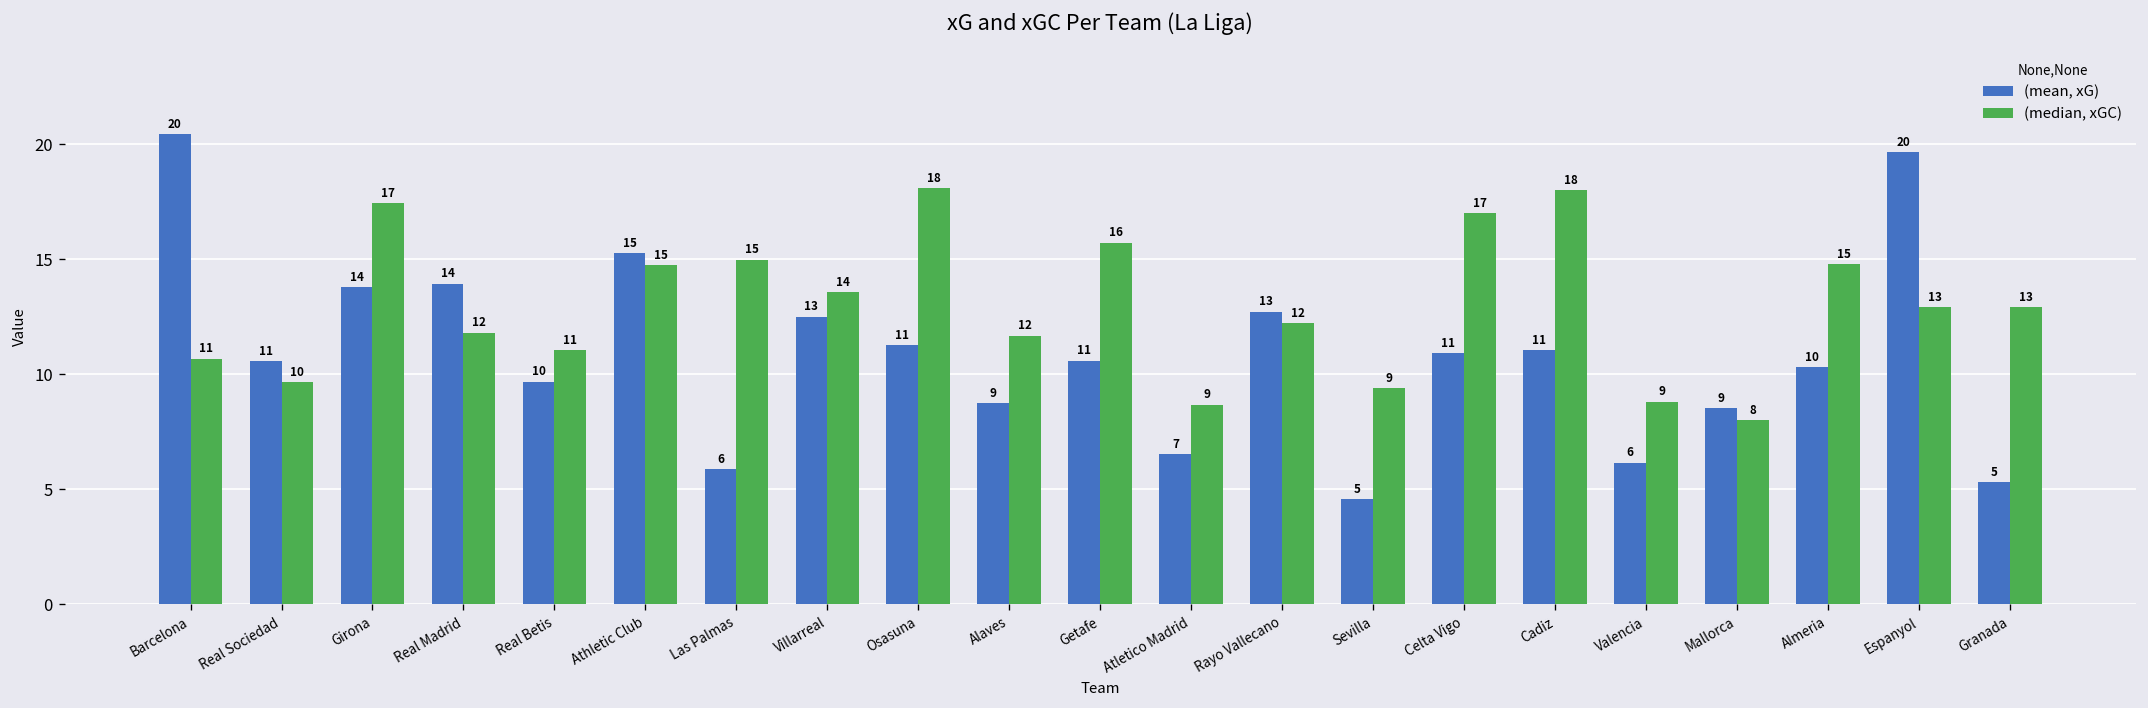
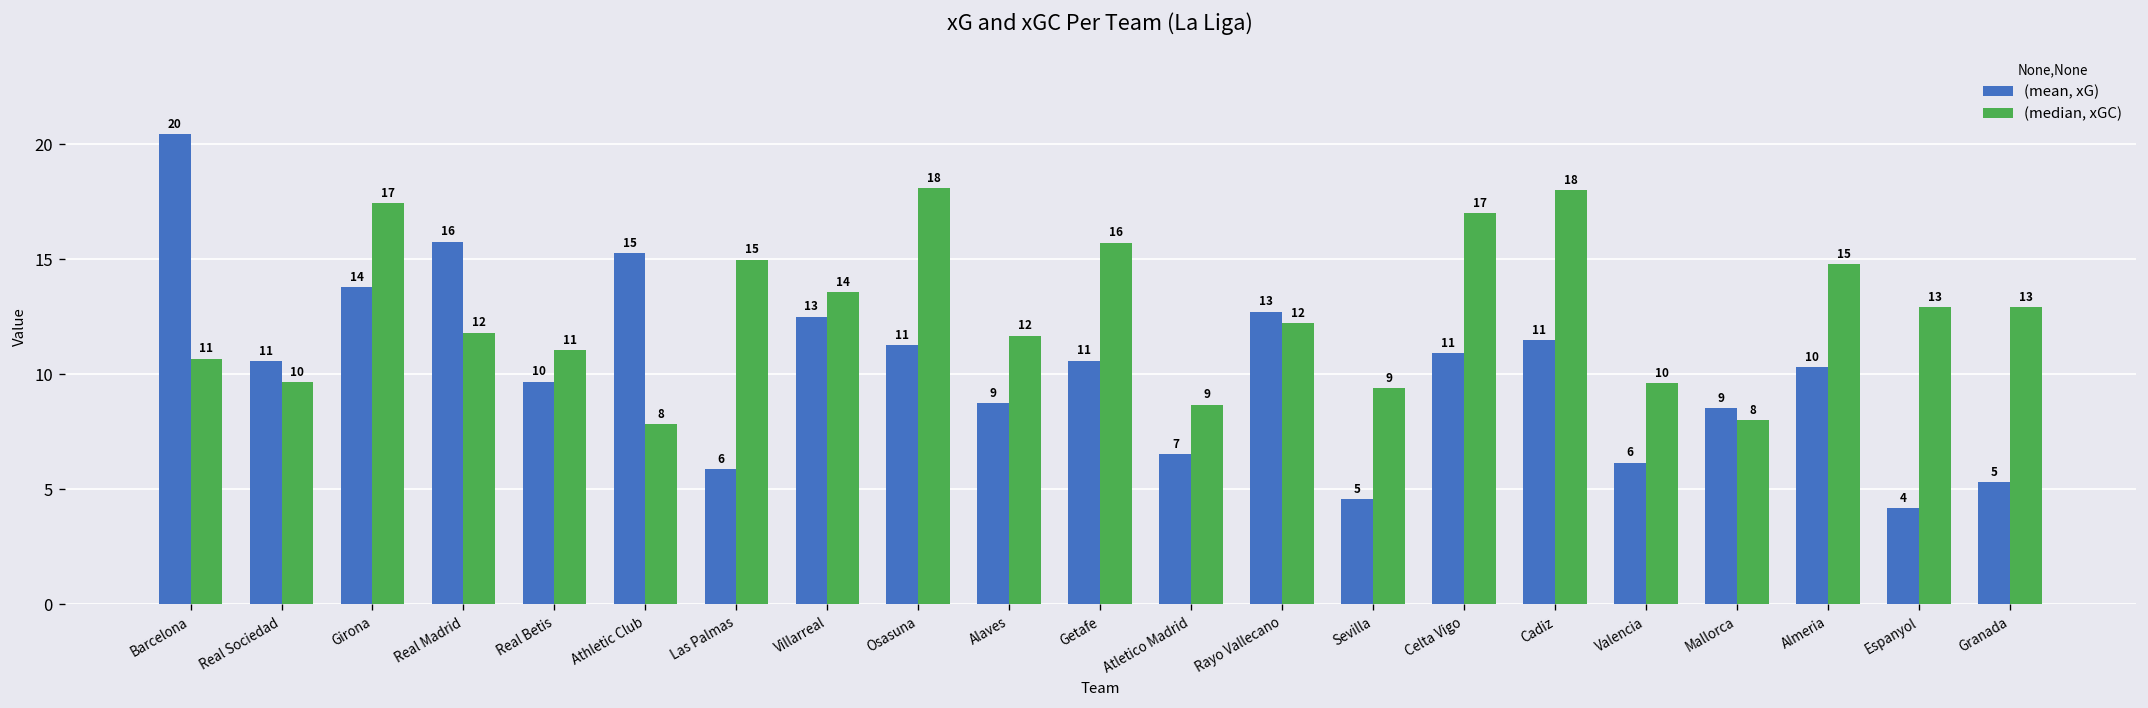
  {
    "(mean, xG)": {
      "Barcelona": 20,
      "Real Sociedad": 11,
      "Girona": 14,
-     "Real Madrid": 14,
+     "Real Madrid": 16,
      "Real Betis": 10,
      "Athletic Club": 15,
      "Las Palmas": 6,
      "Villarreal": 13,
      "Osasuna": 11,
      "Alaves": 9,
      "Getafe": 11,
      "Atletico Madrid": 7,
      "Rayo Vallecano": 13,
      "Sevilla": 5,
      "Celta Vigo": 11,
-     "Cadiz": 11.0,
+     "Cadiz": 11.5,
      "Valencia": 6,
      "Mallorca": 9,
      "Almeria": 10,
-     "Espanyol": 20,
+     "Espanyol": 4,
      "Granada": 5
    },
    "(median, xGC)": {
      "Barcelona": 11,
      "Real Sociedad": 10,
      "Girona": 17,
      "Real Madrid": 12,
      "Real Betis": 11,
-     "Athletic Club": 15,
+     "Athletic Club": 8,
      "Las Palmas": 15,
      "Villarreal": 14,
      "Osasuna": 18,
      "Alaves": 12,
      "Getafe": 16,
      "Atletico Madrid": 9,
      "Rayo Vallecano": 12,
      "Sevilla": 9,
      "Celta Vigo": 17,
      "Cadiz": 18,
-     "Valencia": 9,
+     "Valencia": 10,
      "Mallorca": 8,
      "Almeria": 15,
      "Espanyol": 13,
      "Granada": 13
    }
  }
